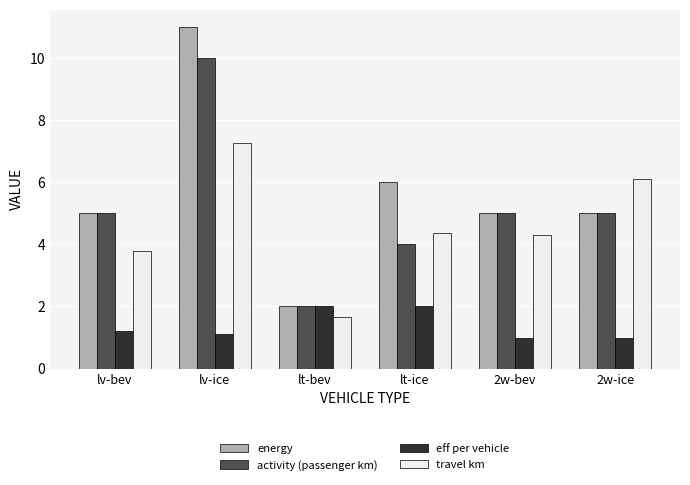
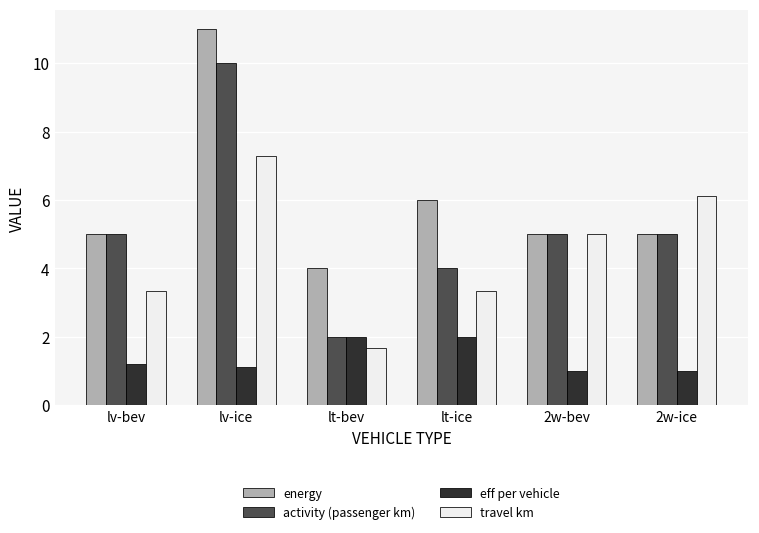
  {
    "energy": {
      "lv-bev": 5,
      "lv-ice": 11,
-     "lt-bev": 2,
+     "lt-bev": 4,
      "lt-ice": 6,
      "2w-bev": 5,
      "2w-ice": 5
    },
    "travel km": {
-     "lv-bev": 3.8,
+     "lv-bev": 3.3,
      "lv-ice": 7.3,
      "lt-bev": 1.7,
-     "lt-ice": 4.4,
-     "2w-bev": 4.3,
+     "lt-ice": 3.3,
+     "2w-bev": 5.0,
      "2w-ice": 6.1
    }
  }
